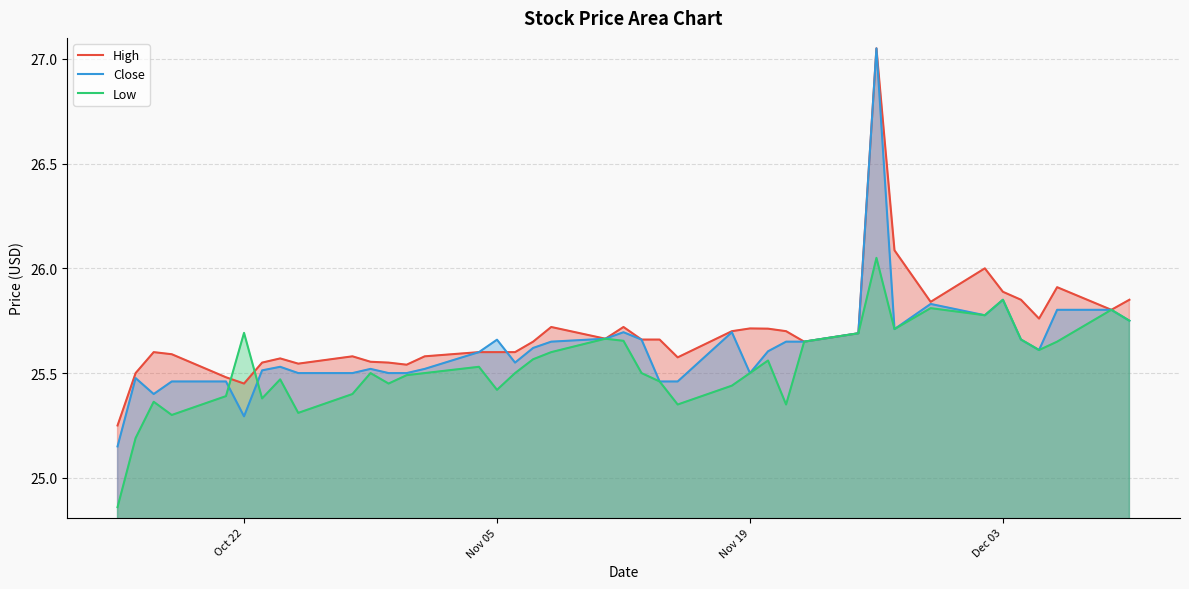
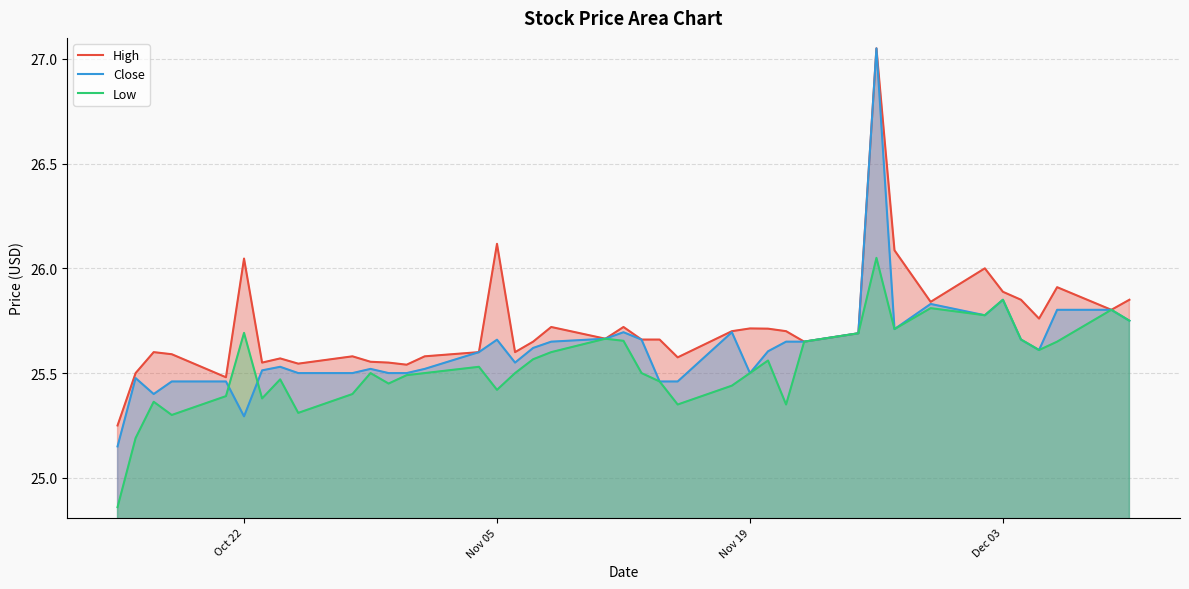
  {
    "High": {
-     "Oct 22": 25.45,
-     "Nov 05": 25.60,
+     "Oct 22": 26.05,
+     "Nov 05": 26.12,
      "Nov 19": 25.71,
      "Dec 03": 25.89
    },
    "Close": {
      "Oct 22": 25.29,
      "Nov 05": 25.66
    },
    "Low": {
      "Oct 22": 25.69,
      "Nov 05": 25.42
    }
  }
